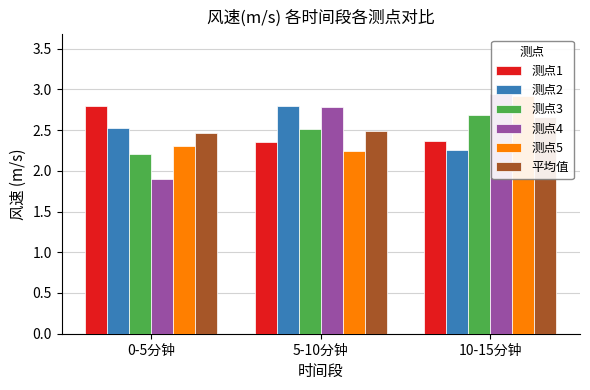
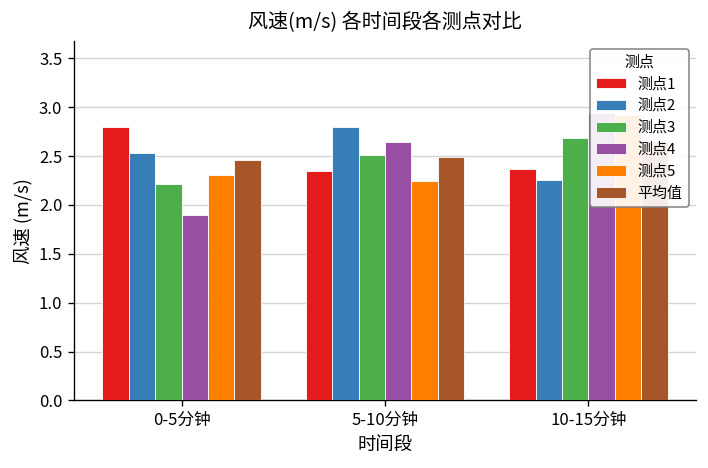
  {
    "测点1": {
      "0-5分钟": 2.8,
      "5-10分钟": 2.4,
      "10-15分钟": 2.4
    },
    "测点2": {
      "0-5分钟": 2.5,
      "5-10分钟": 2.8,
      "10-15分钟": 2.3
    },
    "测点3": {
      "0-5分钟": 2.2,
      "5-10分钟": 2.5,
      "10-15分钟": 2.7
    },
    "测点4": {
      "0-5分钟": 1.9,
-     "5-10分钟": 2.8
+     "5-10分钟": 2.6
    },
    "测点5": {
      "0-5分钟": 2.3,
      "5-10分钟": 2.2
    },
    "平均值": {
      "0-5分钟": 2.5,
      "5-10分钟": 2.5
    }
  }
